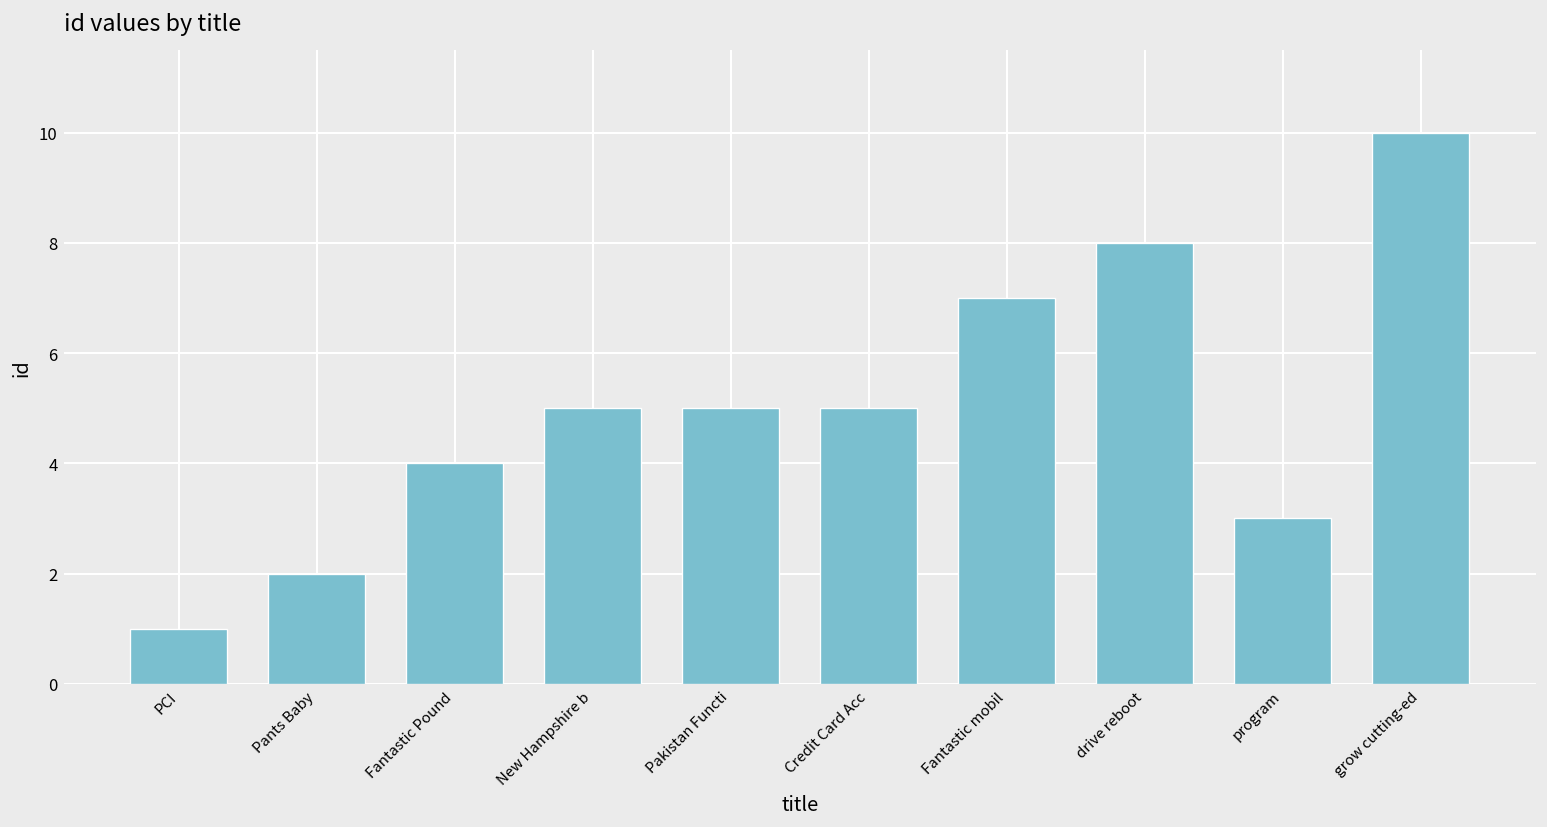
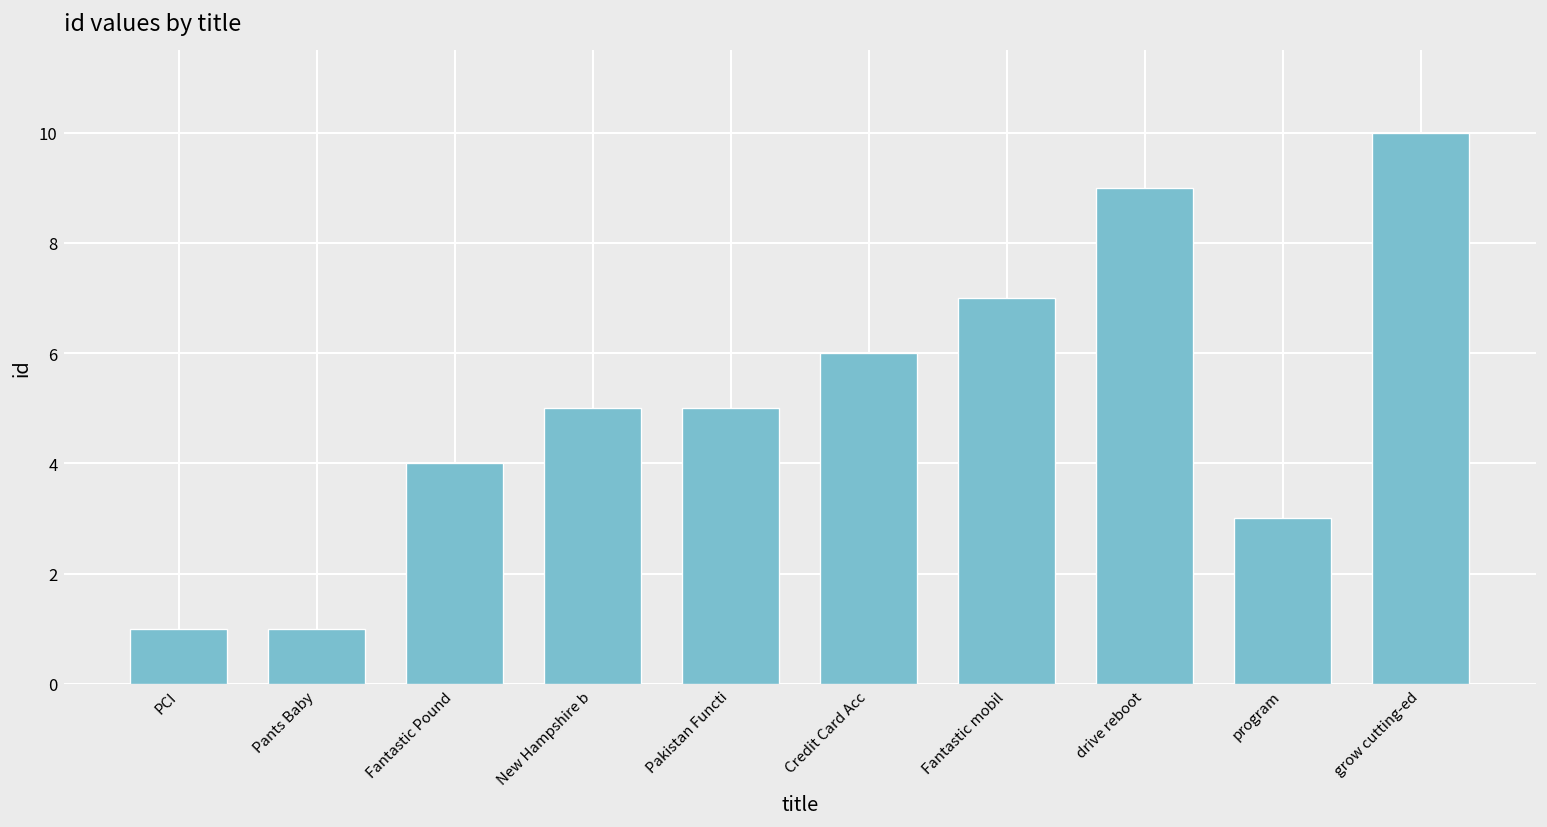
  {
    "PCI": 1,
-   "Pants Baby": 2,
+   "Pants Baby": 1,
    "Fantastic Pound": 4,
    "New Hampshire b": 5,
    "Pakistan Functi": 5,
-   "Credit Card Acc": 5,
+   "Credit Card Acc": 6,
    "Fantastic mobil": 7,
-   "drive reboot": 8,
+   "drive reboot": 9,
    "program": 3,
    "grow cutting-ed": 10
  }
